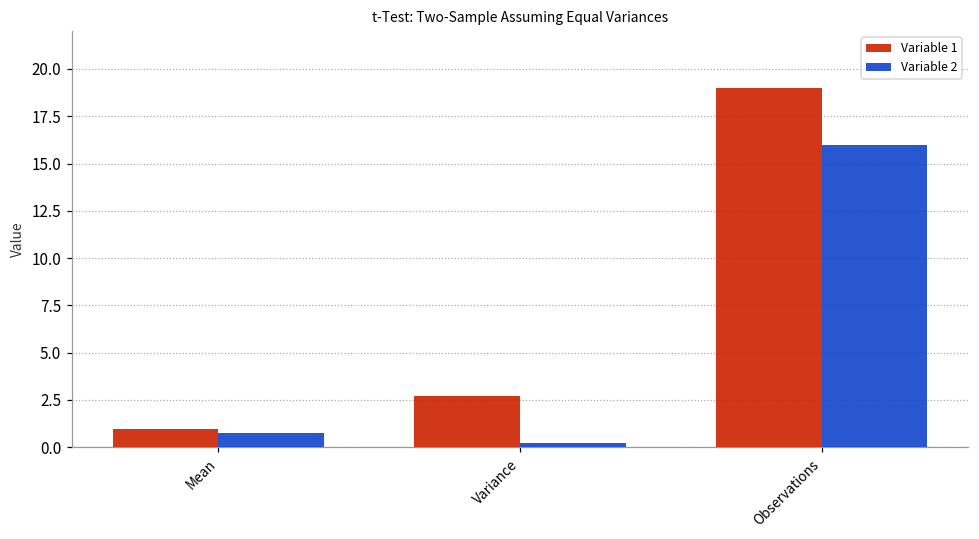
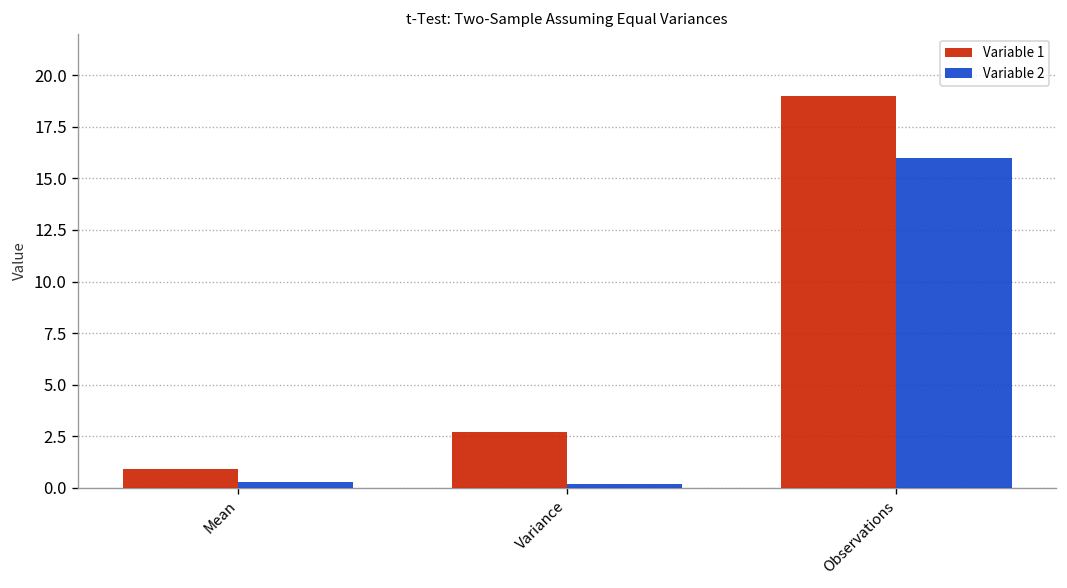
  {
    "Variable 1": {
      "Mean": 0.9,
      "Variance": 2.7,
      "Observations": 19.0
    },
    "Variable 2": {
-     "Mean": 0.8,
+     "Mean": 0.3,
      "Variance": 0.2,
      "Observations": 16.0
    }
  }
